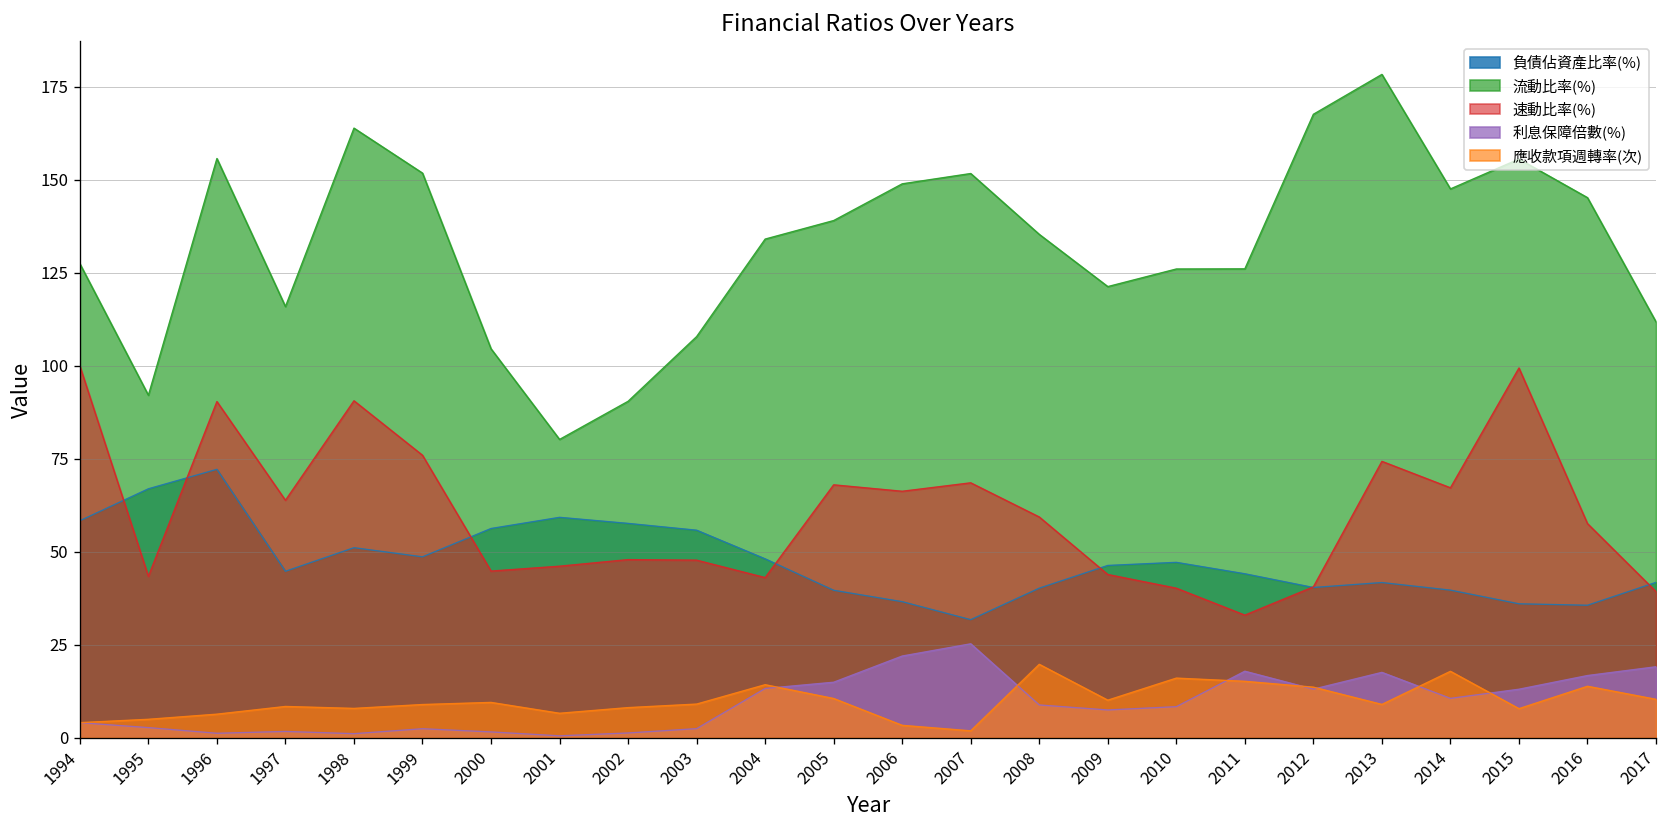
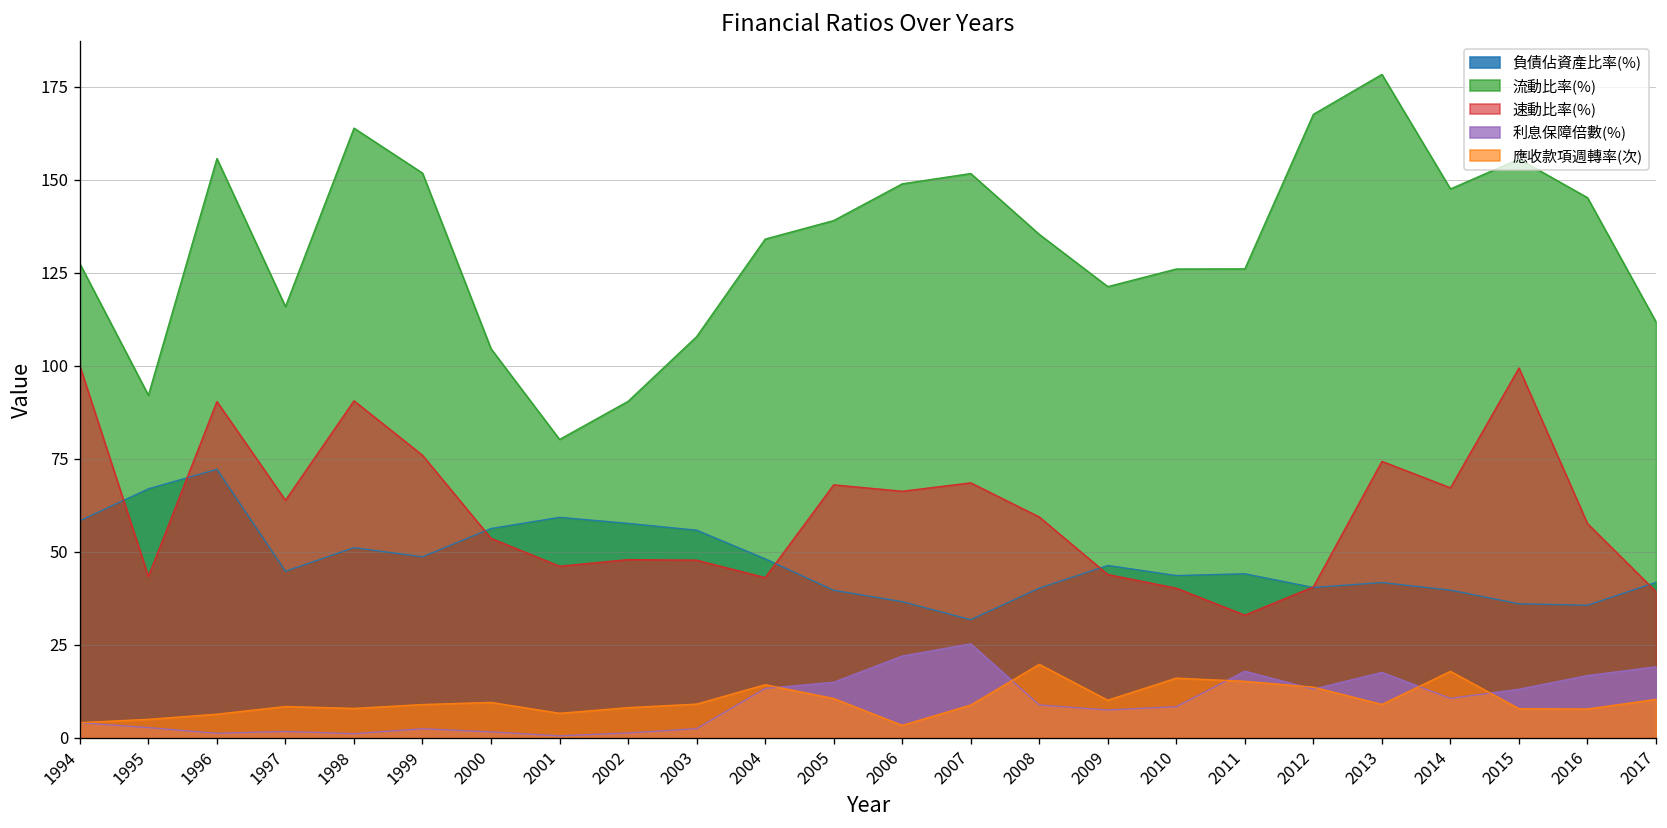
  {
    "負債佔資產比率(%)": {
      "1994": 58,
      "1995": 67,
      "1996": 72,
      "1997": 45,
      "1998": 51,
      "1999": 49,
      "2000": 56,
      "2001": 59,
      "2002": 58,
      "2003": 56,
      "2004": 48,
      "2005": 40,
      "2006": 37,
      "2007": 32,
      "2008": 40,
      "2009": 46,
-     "2010": 47,
+     "2010": 44,
      "2011": 44,
      "2013": 42,
      "2014": 40,
      "2015": 36,
      "2016": 36,
      "2017": 42
    },
    "流動比率(%)": {
      "1994": 127,
      "1995": 92,
      "1996": 156,
      "1997": 116,
      "1998": 164,
      "1999": 152,
      "2000": 105,
      "2001": 80,
      "2002": 90,
      "2003": 108,
      "2004": 134,
      "2005": 139,
      "2006": 149,
      "2007": 152,
      "2008": 135,
      "2009": 121,
      "2010": 126,
      "2011": 126,
      "2012": 168,
      "2013": 178,
      "2014": 148,
      "2016": 145,
      "2017": 112
    },
    "速動比率(%)": {
      "1994": 100,
      "1995": 43,
      "1996": 90,
      "1997": 64,
      "1998": 91,
      "1999": 76,
-     "2000": 45,
+     "2000": 54,
      "2001": 46,
      "2002": 48,
      "2003": 48,
      "2004": 43,
      "2005": 68,
      "2006": 66,
      "2007": 69,
      "2008": 59,
      "2009": 44,
      "2010": 40,
      "2011": 33,
      "2013": 74,
      "2014": 67,
      "2015": 99,
      "2016": 58,
      "2017": 39
    },
    "利息保障倍數(%)": {
      "1995": 3,
      "1996": 1,
      "1997": 2,
      "1998": 1,
      "1999": 2,
      "2000": 2,
      "2001": 1,
      "2002": 1,
      "2003": 2,
      "2004": 13,
      "2005": 15,
      "2006": 22,
      "2007": 25,
      "2008": 9,
      "2009": 8,
      "2010": 8,
      "2011": 18,
      "2013": 18,
      "2014": 11,
      "2015": 13,
      "2016": 17,
      "2017": 19
    },
    "應收款項週轉率(次)": {
      "1995": 5,
      "1996": 6,
      "1997": 8,
      "1998": 8,
      "1999": 9,
      "2000": 10,
      "2001": 7,
      "2002": 8,
      "2003": 9,
      "2004": 14,
      "2005": 11,
      "2006": 3,
-     "2007": 2,
+     "2007": 9,
      "2008": 20,
      "2009": 10,
      "2010": 16,
      "2011": 15,
      "2013": 9,
      "2014": 18,
      "2015": 8,
-     "2016": 14,
+     "2016": 8,
      "2017": 10
    }
  }
